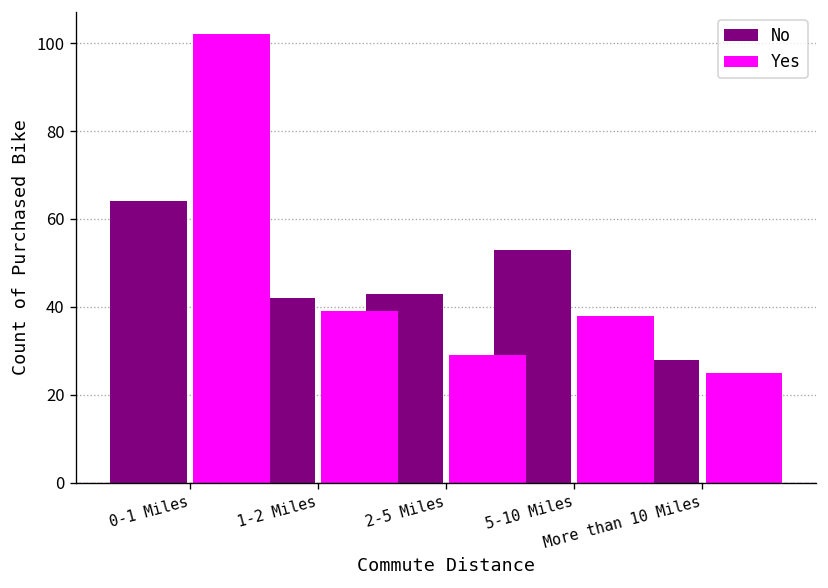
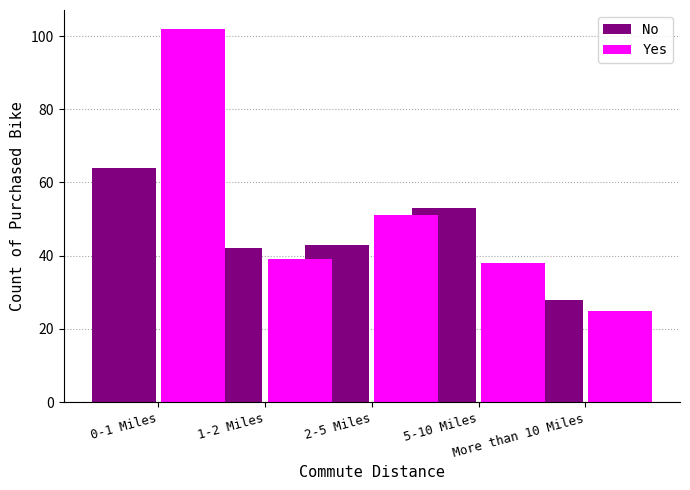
  {
    "No": {
      "0-1 Miles": 64,
      "1-2 Miles": 42,
      "2-5 Miles": 43,
      "5-10 Miles": 53,
      "More than 10 Miles": 28
    },
    "Yes": {
      "0-1 Miles": 102,
      "1-2 Miles": 39,
-     "2-5 Miles": 29,
+     "2-5 Miles": 51,
      "5-10 Miles": 38,
      "More than 10 Miles": 25
    }
  }
